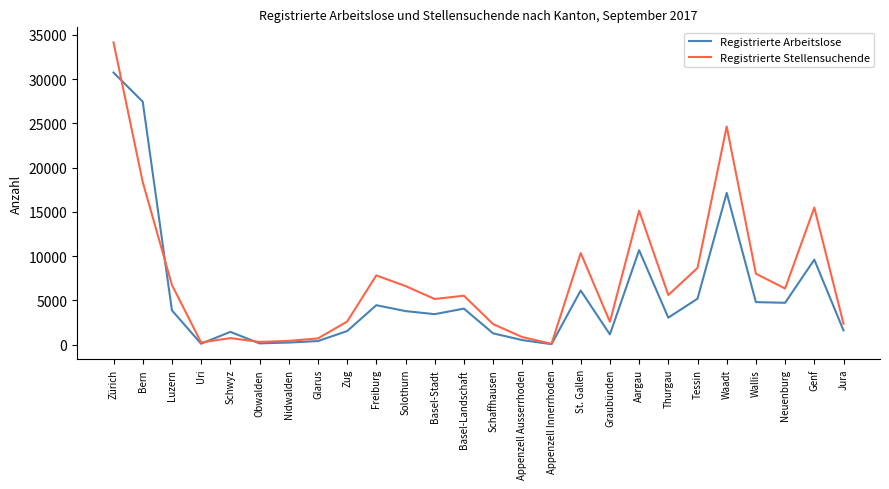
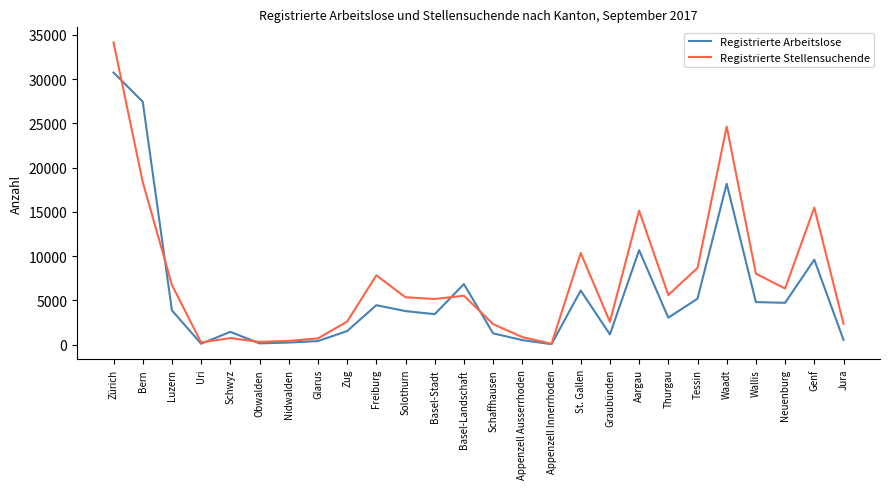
  {
    "Registrierte Arbeitslose": {
      "Zürich": 31000,
      "Bern": 27000,
      "Luzern": 4000,
      "Schwyz": 1000,
      "Glarus": 0,
      "Zug": 2000,
      "Freiburg": 4000,
      "Solothurn": 4000,
      "Basel-Stadt": 3000,
-     "Basel-Landschaft": 4000,
+     "Basel-Landschaft": 7000,
      "Schaffhausen": 1000,
      "Appenzell Ausserrhoden": 1000,
      "St. Gallen": 6000,
      "Graubünden": 1000,
      "Aargau": 11000,
      "Thurgau": 3000,
      "Tessin": 5000,
-     "Waadt": 17000,
+     "Waadt": 18000,
      "Wallis": 5000,
      "Neuenburg": 5000,
      "Genf": 10000,
-     "Jura": 2000
+     "Jura": 1000
    },
    "Registrierte Stellensuchende": {
      "Zürich": 34000,
      "Bern": 18000,
      "Luzern": 7000,
      "Schwyz": 1000,
      "Glarus": 1000,
      "Zug": 3000,
      "Freiburg": 8000,
-     "Solothurn": 7000,
+     "Solothurn": 5000,
      "Basel-Stadt": 5000,
      "Basel-Landschaft": 6000,
      "Schaffhausen": 2000,
      "Appenzell Ausserrhoden": 1000,
      "St. Gallen": 10000,
      "Graubünden": 3000,
      "Aargau": 15000,
      "Thurgau": 6000,
      "Tessin": 9000,
      "Waadt": 25000,
      "Wallis": 8000,
      "Neuenburg": 6000,
      "Genf": 15000,
      "Jura": 2000
    }
  }
